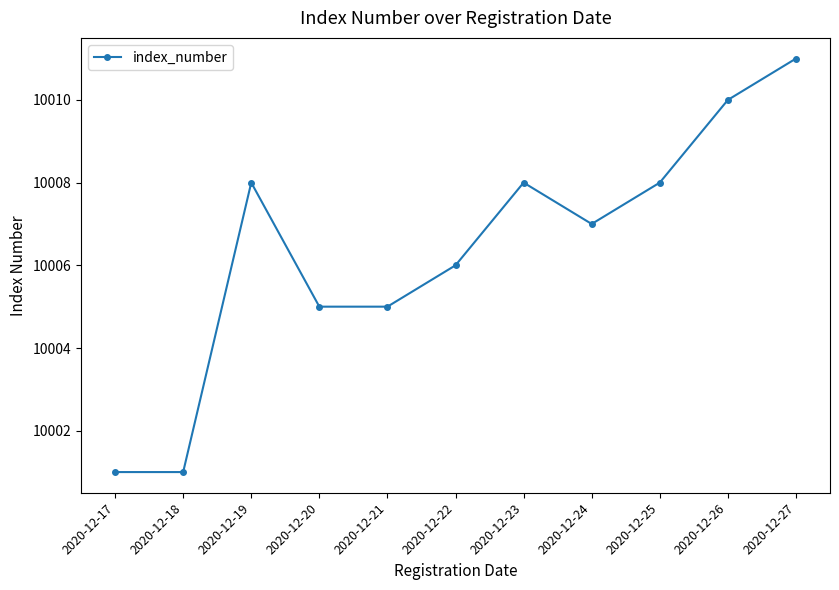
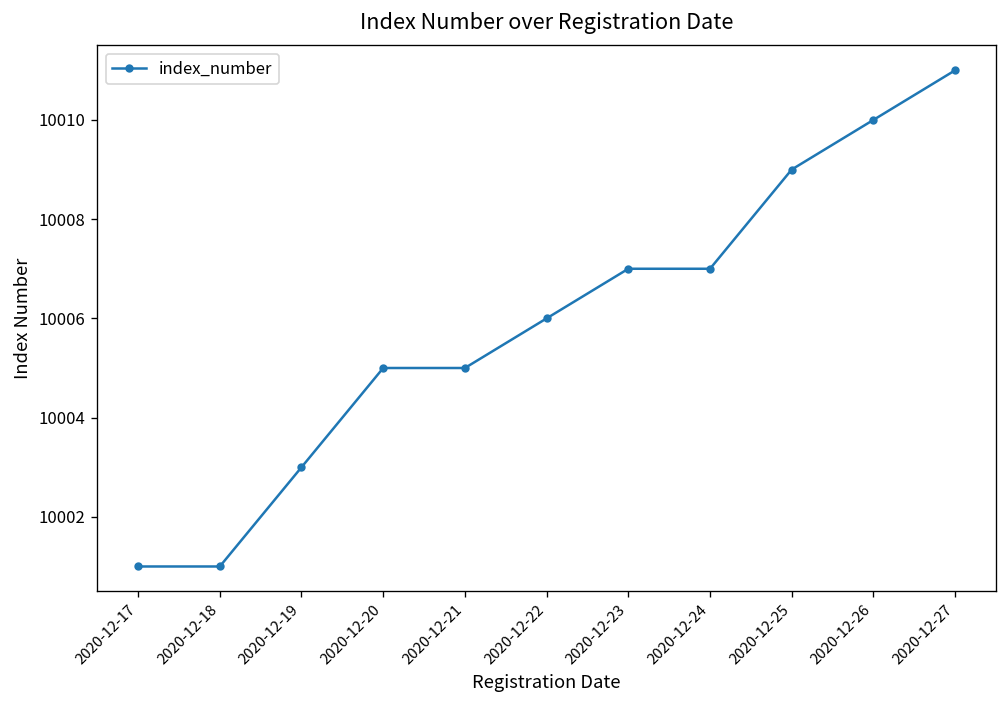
  {
    "2020-12-17": 10001,
    "2020-12-18": 10001,
-   "2020-12-19": 10008,
+   "2020-12-19": 10003,
    "2020-12-20": 10005,
    "2020-12-21": 10005,
    "2020-12-22": 10006,
-   "2020-12-23": 10008,
+   "2020-12-23": 10007,
    "2020-12-24": 10007,
-   "2020-12-25": 10008,
+   "2020-12-25": 10009,
    "2020-12-26": 10010,
    "2020-12-27": 10011
  }
